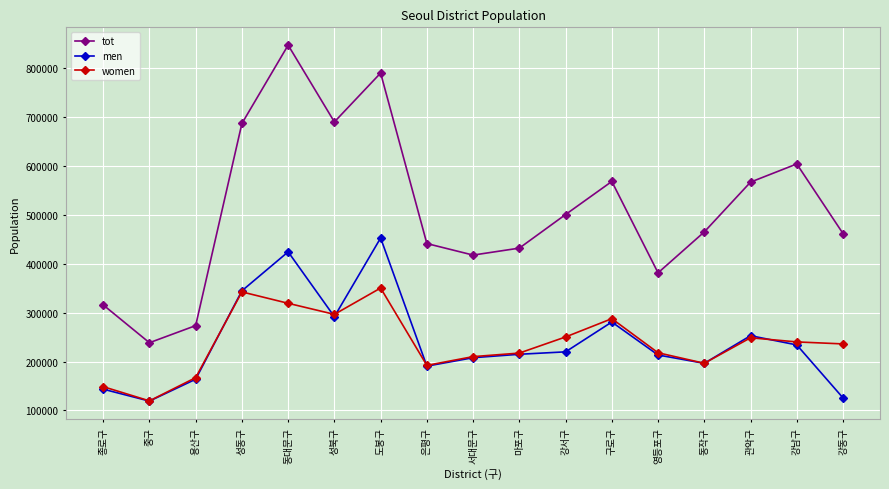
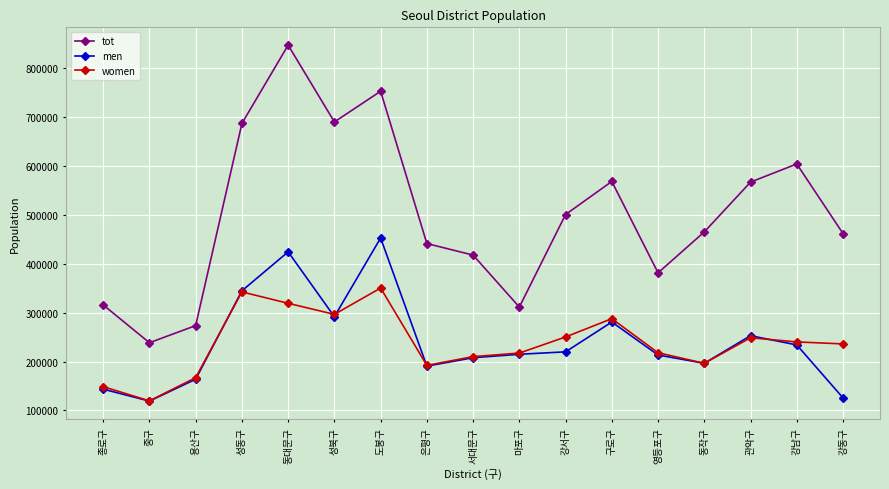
  {
    "tot": {
      "종로구": 320000,
      "중구": 240000,
      "용산구": 270000,
      "성동구": 690000,
      "동대문구": 850000,
      "성북구": 690000,
-     "도봉구": 790000,
+     "도봉구": 750000,
      "은평구": 440000,
      "서대문구": 420000,
-     "마포구": 430000,
+     "마포구": 310000,
      "강서구": 500000,
      "구로구": 570000,
      "영등포구": 380000,
      "동작구": 470000,
      "관악구": 570000,
      "강남구": 600000,
      "강동구": 460000
    },
    "men": {
      "동대문구": 420000,
      "도봉구": 450000,
      "강서구": 220000,
      "구로구": 280000,
      "강남구": 230000,
      "강동구": 130000
    },
    "women": {
      "동대문구": 320000,
      "도봉구": 350000,
      "강서구": 250000,
      "구로구": 290000,
      "강남구": 240000,
      "강동구": 240000
    }
  }
